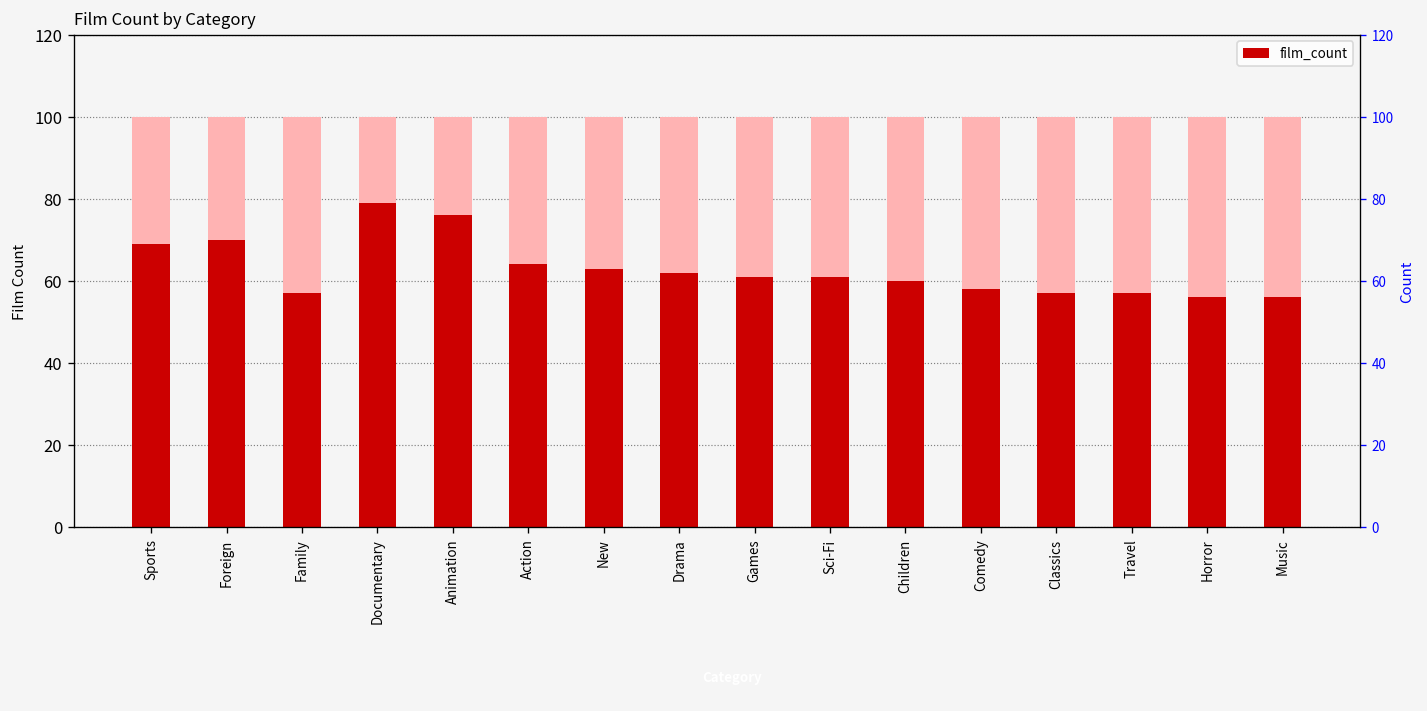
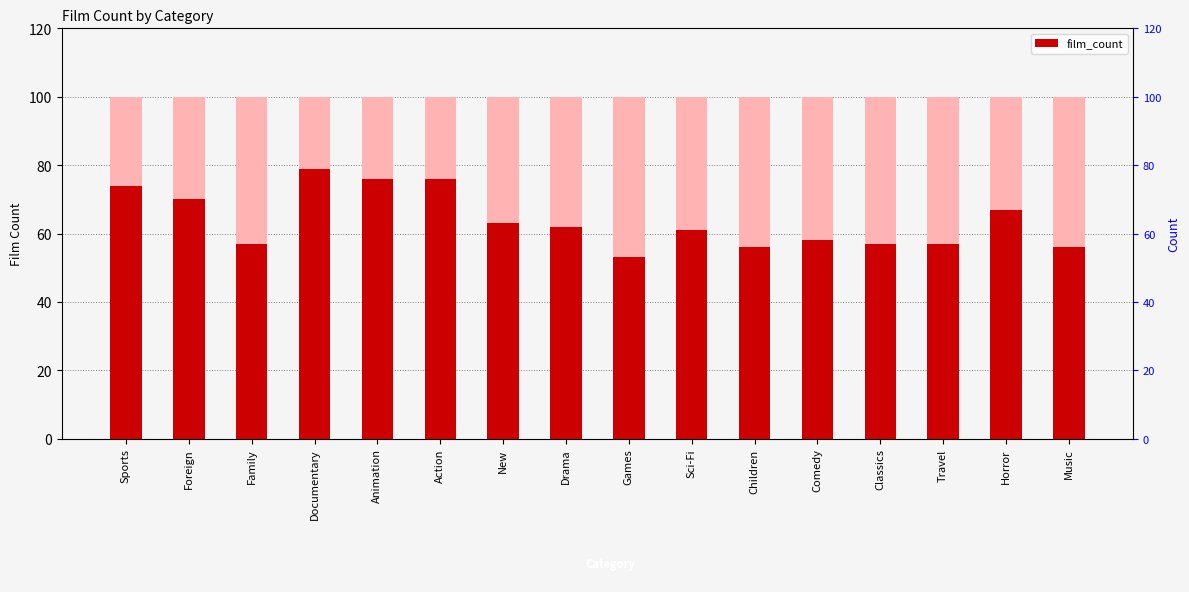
  {
    "film_count": {
-     "Sports": 69,
-     "Action": 64,
-     "Games": 61,
-     "Children": 60,
-     "Horror": 56
+     "Sports": 74,
+     "Action": 76,
+     "Games": 53,
+     "Children": 56,
+     "Horror": 67
    }
  }
